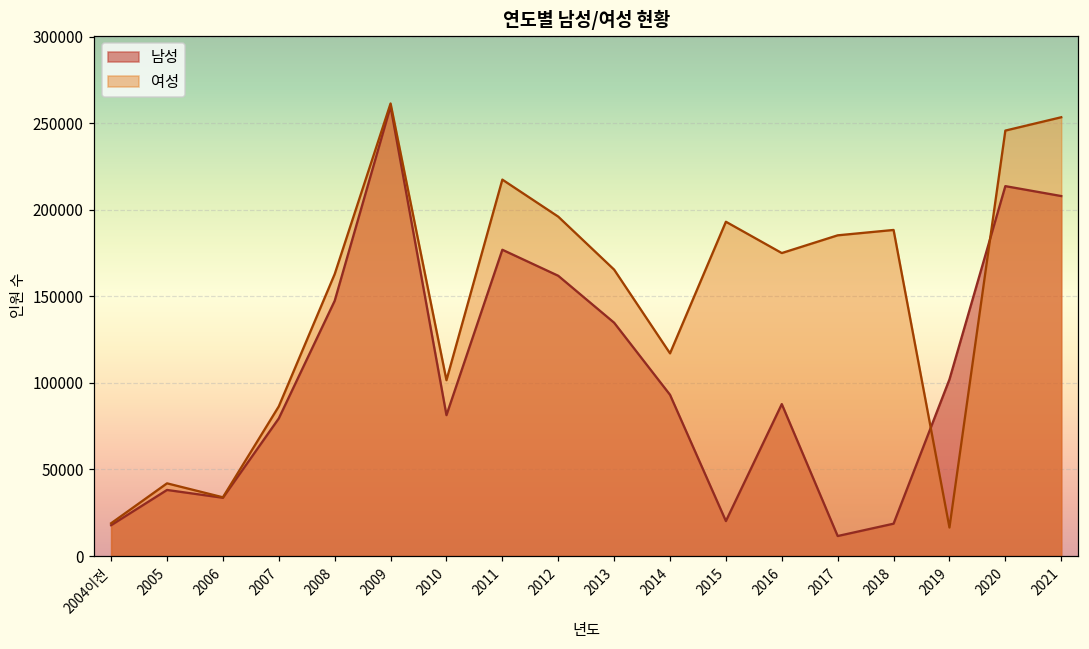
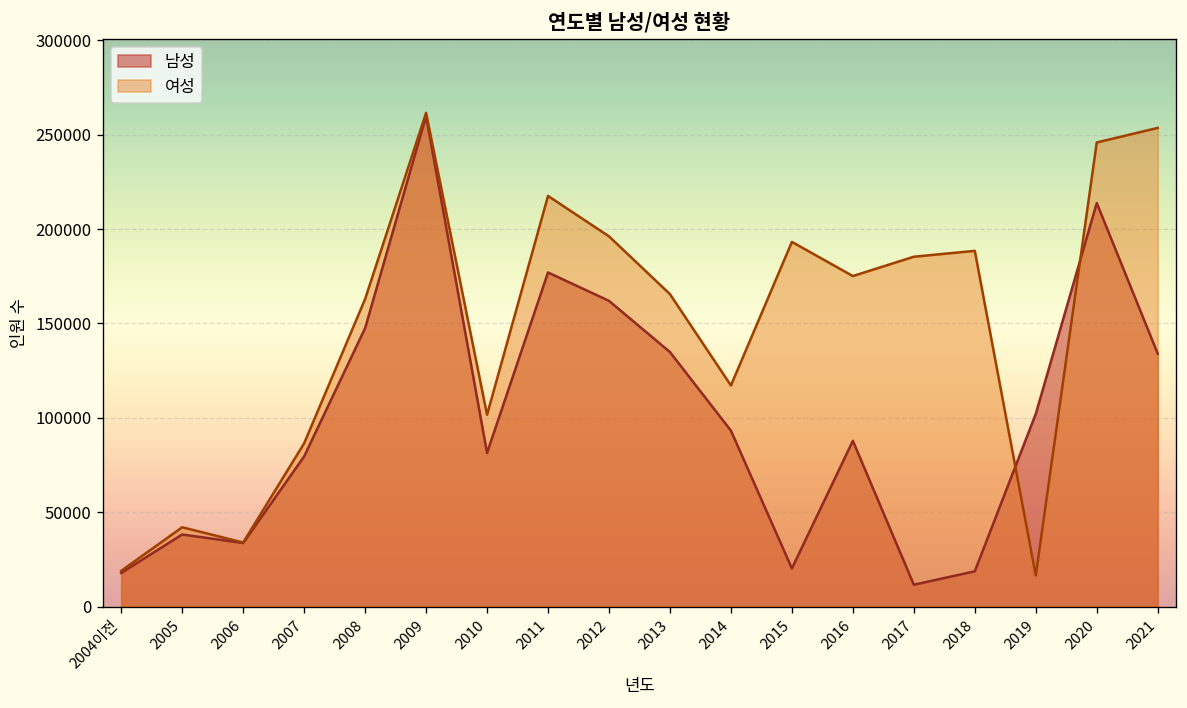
  {
    "남성": {
      "2005": 38000,
      "2007": 80000,
      "2008": 147000,
      "2009": 260000,
      "2010": 81000,
      "2011": 177000,
      "2012": 162000,
      "2013": 135000,
      "2014": 93000,
      "2015": 20000,
      "2016": 88000,
      "2017": 12000,
      "2018": 19000,
      "2019": 102000,
      "2020": 214000,
-     "2021": 208000
+     "2021": 134000
    },
    "여성": {
      "2005": 42000,
      "2007": 86000,
      "2008": 163000,
      "2009": 262000,
      "2010": 102000,
      "2011": 218000,
      "2012": 196000,
      "2013": 166000,
      "2014": 117000,
      "2015": 193000,
      "2016": 175000,
      "2017": 185000,
      "2018": 188000,
      "2019": 16000,
      "2020": 246000,
      "2021": 254000
    }
  }
